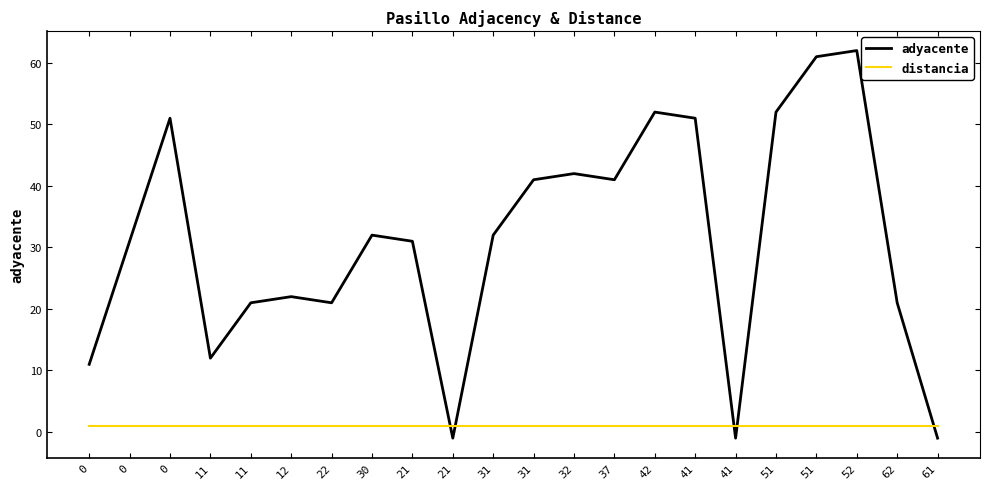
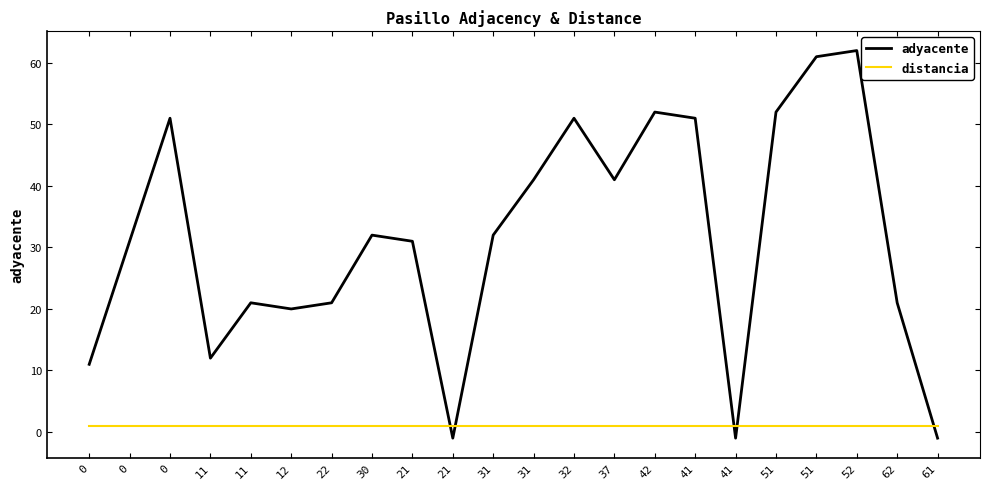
  {
    "adyacente": {
-     "12": 22,
+     "12": 20,
      "22": 21,
      "30": 32,
-     "32": 42,
+     "32": 51,
      "37": 41,
      "42": 52,
      "52": 62,
      "62": 21,
      "61": -1
    },
    "distancia": {
      "12": 1,
      "22": 1,
      "30": 1,
      "32": 1,
      "37": 1,
      "42": 1,
      "52": 1,
      "62": 1,
      "61": 1
    }
  }
